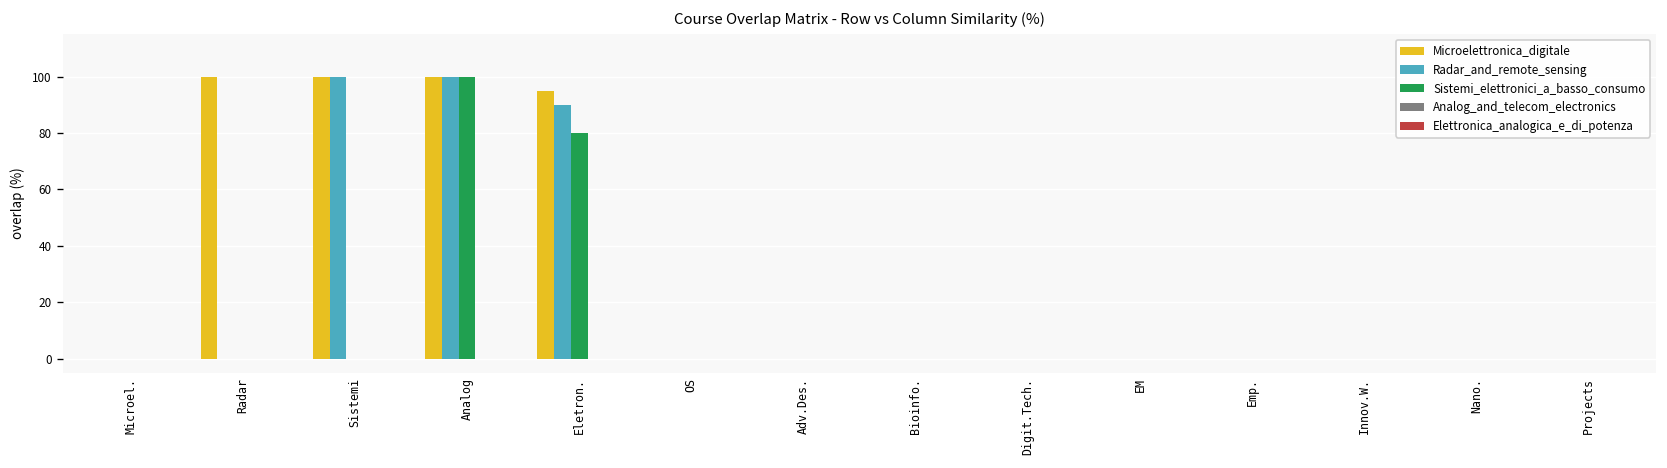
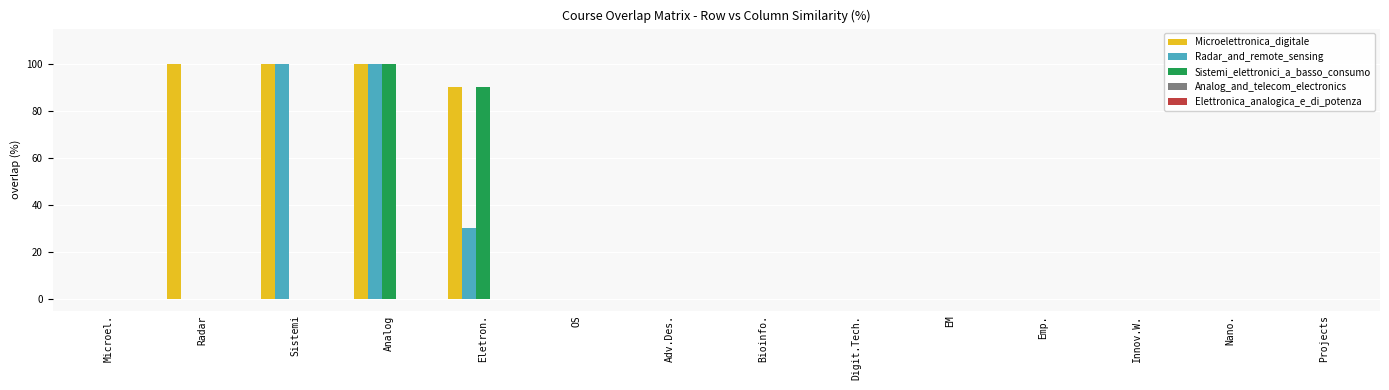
  {
    "Microelettronica_digitale": {
      "Microel.": 0,
      "Radar": 100,
      "Sistemi": 100,
      "Analog": 100,
-     "Eletron.": 95,
+     "Eletron.": 90,
      "OS": 0,
      "Adv.Des.": 0,
      "Bioinfo.": 0,
      "Digit.Tech.": 0,
      "EM": 0,
      "Emp.": 0,
      "Innov.W.": 0,
      "Nano.": 0,
      "Projects": 0
    },
    "Radar_and_remote_sensing": {
      "Microel.": 0,
      "Radar": 0,
      "Sistemi": 100,
      "Analog": 100,
-     "Eletron.": 90,
+     "Eletron.": 30,
      "OS": 0,
      "Adv.Des.": 0,
      "Bioinfo.": 0,
      "Digit.Tech.": 0,
      "EM": 0,
      "Emp.": 0,
      "Innov.W.": 0,
      "Nano.": 0,
      "Projects": 0
    },
    "Sistemi_elettronici_a_basso_consumo": {
      "Microel.": 0,
      "Radar": 0,
      "Sistemi": 0,
      "Analog": 100,
-     "Eletron.": 80,
+     "Eletron.": 90,
      "OS": 0,
      "Adv.Des.": 0,
      "Bioinfo.": 0,
      "Digit.Tech.": 0,
      "EM": 0,
      "Emp.": 0,
      "Innov.W.": 0,
      "Nano.": 0,
      "Projects": 0
    },
    "Analog_and_telecom_electronics": {
      "Microel.": 0,
      "Radar": 0,
      "Sistemi": 0,
      "Analog": 0,
      "Eletron.": 0,
      "OS": 0,
      "Adv.Des.": 0,
      "Bioinfo.": 0,
      "Digit.Tech.": 0,
      "EM": 0,
      "Emp.": 0,
      "Innov.W.": 0,
      "Nano.": 0,
      "Projects": 0
    },
    "Elettronica_analogica_e_di_potenza": {
      "Microel.": 0,
      "Radar": 0,
      "Sistemi": 0,
      "Analog": 0,
      "Eletron.": 0,
      "OS": 0,
      "Adv.Des.": 0,
      "Bioinfo.": 0,
      "Digit.Tech.": 0,
      "EM": 0,
      "Emp.": 0,
      "Innov.W.": 0,
      "Nano.": 0,
      "Projects": 0
    }
  }
